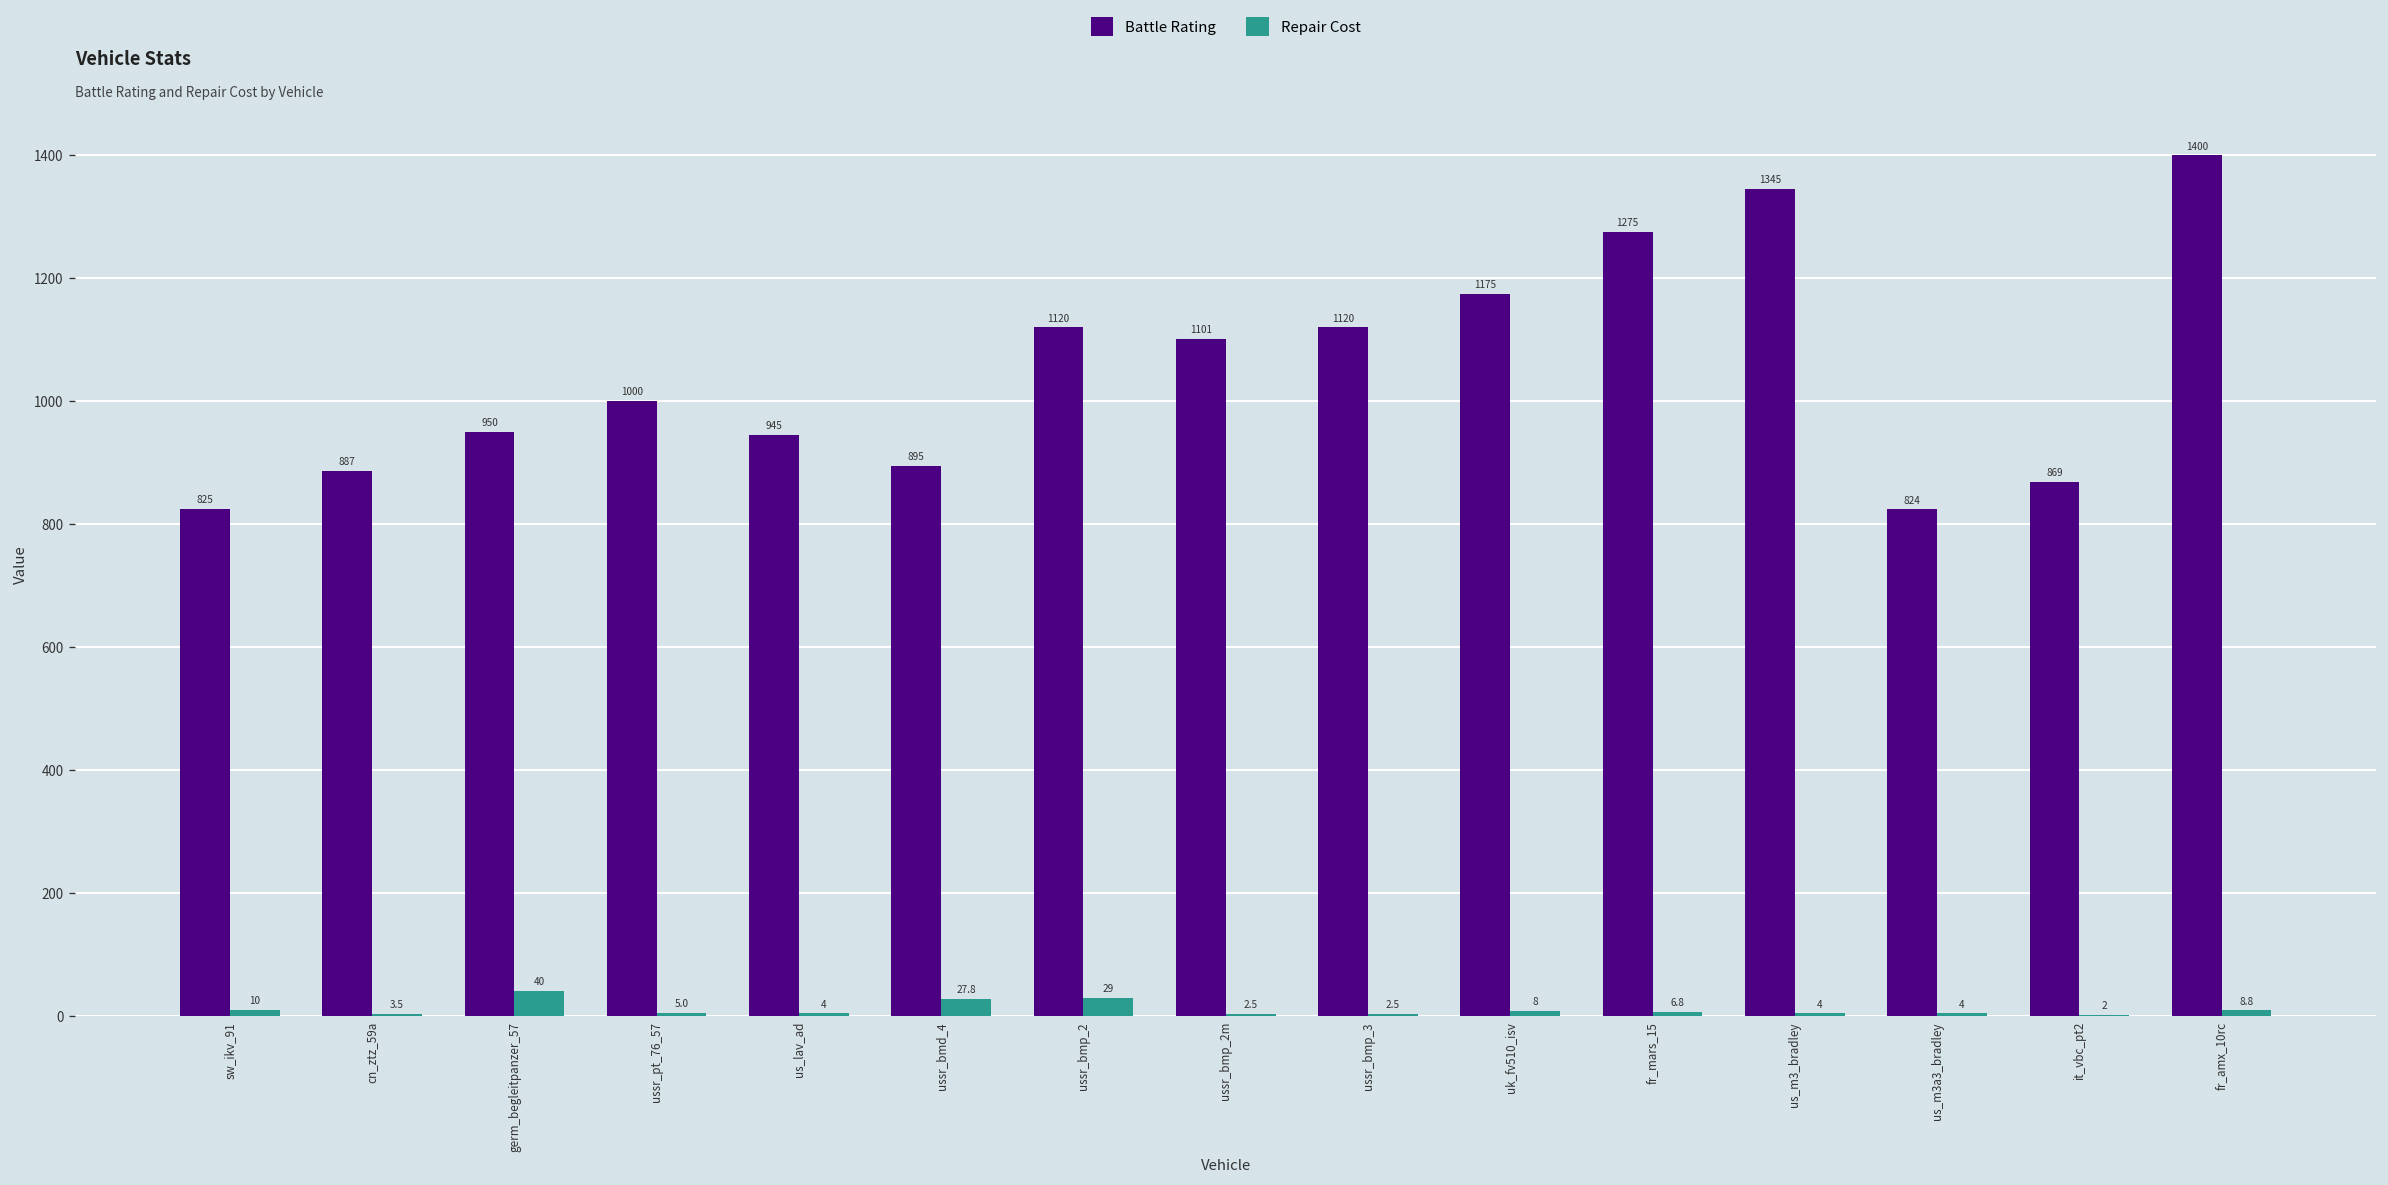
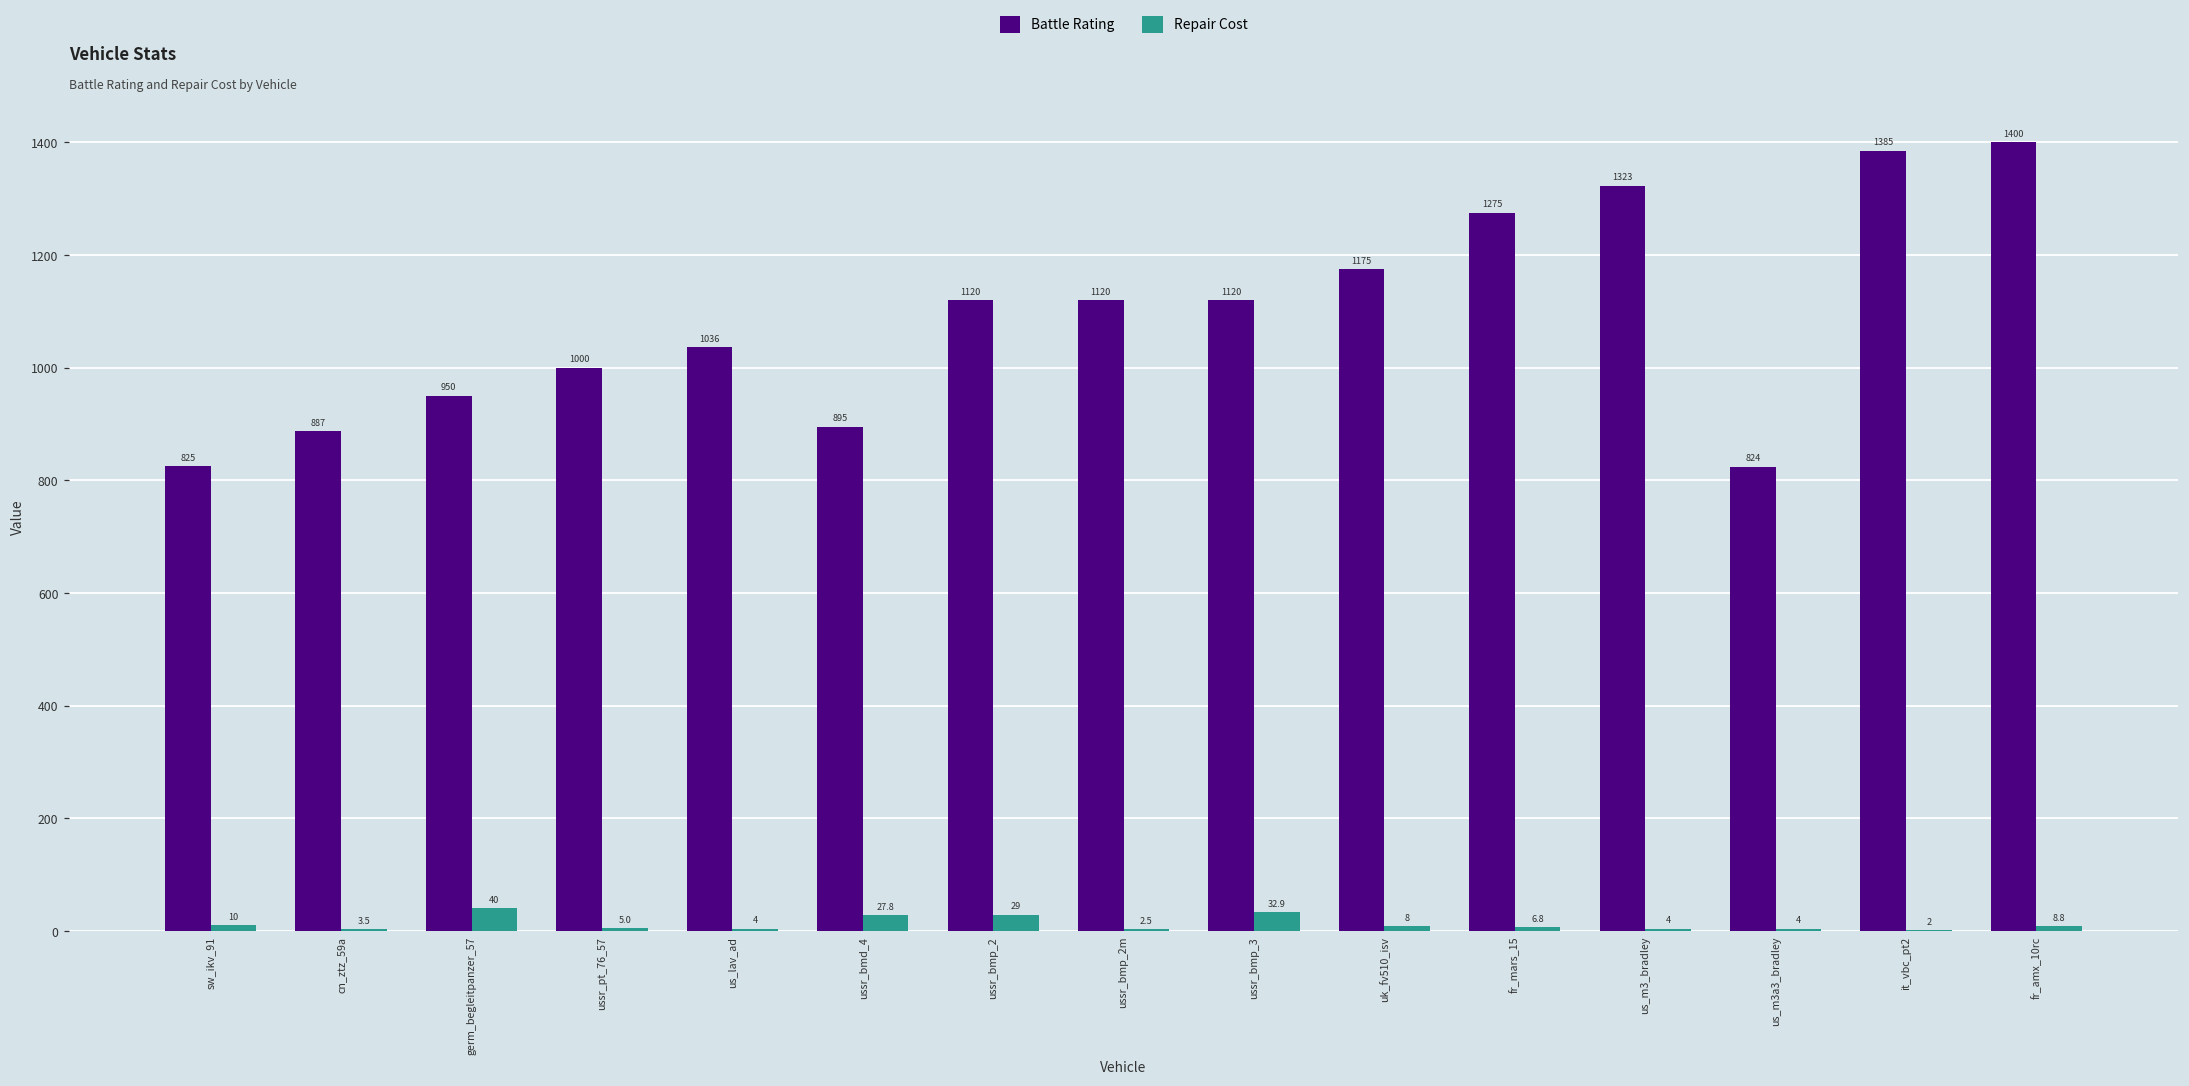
  {
    "Battle Rating": {
      "sw_ikv_91": 825,
      "cn_ztz_59a": 887,
      "germ_begleitpanzer_57": 950,
      "ussr_pt_76_57": 1000,
-     "us_lav_ad": 945,
+     "us_lav_ad": 1036,
      "ussr_bmd_4": 895,
      "ussr_bmp_2": 1120,
-     "ussr_bmp_2m": 1101,
+     "ussr_bmp_2m": 1120,
      "ussr_bmp_3": 1120,
      "uk_fv510_isv": 1175,
      "fr_mars_15": 1275,
-     "us_m3_bradley": 1345,
+     "us_m3_bradley": 1323,
      "us_m3a3_bradley": 824,
-     "it_vbc_pt2": 869,
+     "it_vbc_pt2": 1385,
      "fr_amx_10rc": 1400
    },
    "Repair Cost": {
      "sw_ikv_91": 10,
      "cn_ztz_59a": 3.5,
      "germ_begleitpanzer_57": 40,
      "ussr_pt_76_57": 5.0,
      "us_lav_ad": 4,
      "ussr_bmd_4": 27.8,
      "ussr_bmp_2": 29,
      "ussr_bmp_2m": 2.5,
-     "ussr_bmp_3": 2.5,
+     "ussr_bmp_3": 32.9,
      "uk_fv510_isv": 8,
      "fr_mars_15": 6.8,
      "us_m3_bradley": 4,
      "us_m3a3_bradley": 4,
      "it_vbc_pt2": 2,
      "fr_amx_10rc": 8.8
    }
  }
